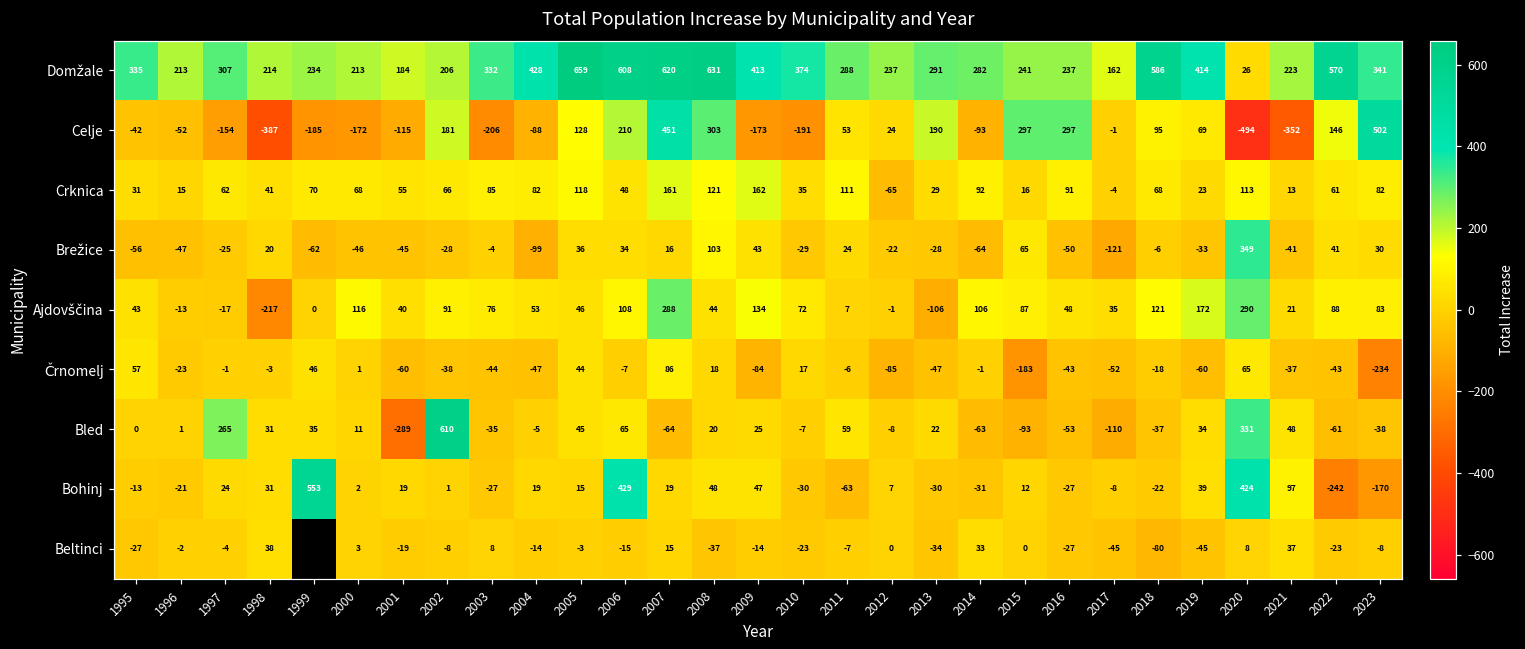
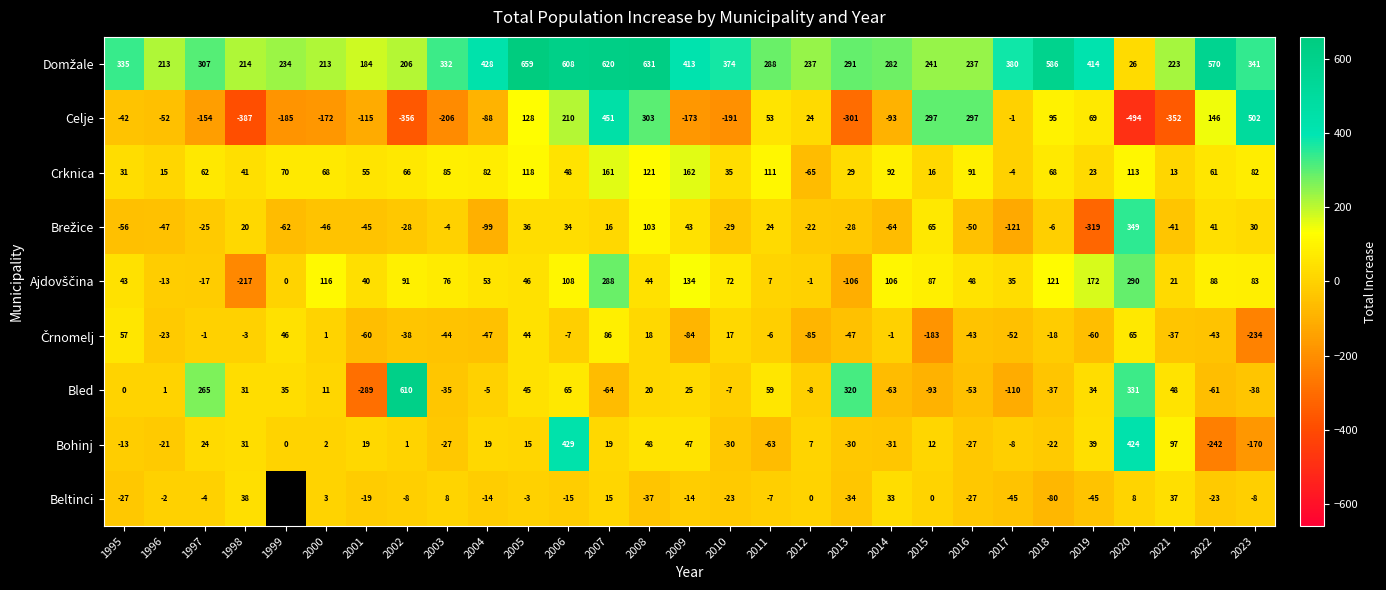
  {
    "Domžale": {
      "1995": 335,
      "1996": 213,
      "1997": 307,
      "1998": 214,
      "1999": 234,
      "2000": 213,
      "2001": 184,
      "2002": 206,
      "2003": 332,
      "2004": 428,
      "2005": 659,
      "2006": 608,
      "2007": 620,
      "2008": 631,
      "2009": 413,
      "2010": 374,
      "2011": 288,
      "2012": 237,
      "2013": 291,
      "2014": 282,
      "2015": 241,
      "2016": 237,
-     "2017": 162,
+     "2017": 380,
      "2018": 586,
      "2019": 414,
      "2020": 26,
      "2021": 223,
      "2022": 570,
      "2023": 341
    },
    "Celje": {
      "1995": -42,
      "1996": -52,
      "1997": -154,
      "1998": -387,
      "1999": -185,
      "2000": -172,
      "2001": -115,
-     "2002": 181,
+     "2002": -356,
      "2003": -206,
      "2004": -88,
      "2005": 128,
      "2006": 210,
      "2007": 451,
      "2008": 303,
      "2009": -173,
      "2010": -191,
      "2011": 53,
      "2012": 24,
-     "2013": 190,
+     "2013": -301,
      "2014": -93,
      "2015": 297,
      "2016": 297,
      "2017": -1,
      "2018": 95,
      "2019": 69,
      "2020": -494,
      "2021": -352,
      "2022": 146,
      "2023": 502
    },
    "Brežice": {
      "1995": -56,
      "1996": -47,
      "1997": -25,
      "1998": 20,
      "1999": -62,
      "2000": -46,
      "2001": -45,
      "2002": -28,
      "2003": -4,
      "2004": -99,
      "2005": 36,
      "2006": 34,
      "2007": 16,
      "2008": 103,
      "2009": 43,
      "2010": -29,
      "2011": 24,
      "2012": -22,
      "2013": -28,
      "2014": -64,
      "2015": 65,
      "2016": -50,
      "2017": -121,
      "2018": -6,
-     "2019": -33,
+     "2019": -319,
      "2020": 349,
      "2021": -41,
      "2022": 41,
      "2023": 30
    },
    "Bled": {
      "1995": 0,
      "1996": 1,
      "1997": 265,
      "1998": 31,
      "1999": 35,
      "2000": 11,
      "2001": -289,
      "2002": 610,
      "2003": -35,
      "2004": -5,
      "2005": 45,
      "2006": 65,
      "2007": -64,
      "2008": 20,
      "2009": 25,
      "2010": -7,
      "2011": 59,
      "2012": -8,
-     "2013": 22,
+     "2013": 320,
      "2014": -63,
      "2015": -93,
      "2016": -53,
      "2017": -110,
      "2018": -37,
      "2019": 34,
      "2020": 331,
      "2021": 48,
      "2022": -61,
      "2023": -38
    },
    "Bohinj": {
      "1995": -13,
      "1996": -21,
      "1997": 24,
      "1998": 31,
-     "1999": 553,
+     "1999": 0,
      "2000": 2,
      "2001": 19,
      "2002": 1,
      "2003": -27,
      "2004": 19,
      "2005": 15,
      "2006": 429,
      "2007": 19,
      "2008": 48,
      "2009": 47,
      "2010": -30,
      "2011": -63,
      "2012": 7,
      "2013": -30,
      "2014": -31,
      "2015": 12,
      "2016": -27,
      "2017": -8,
      "2018": -22,
      "2019": 39,
      "2020": 424,
      "2021": 97,
      "2022": -242,
      "2023": -170
    }
  }
